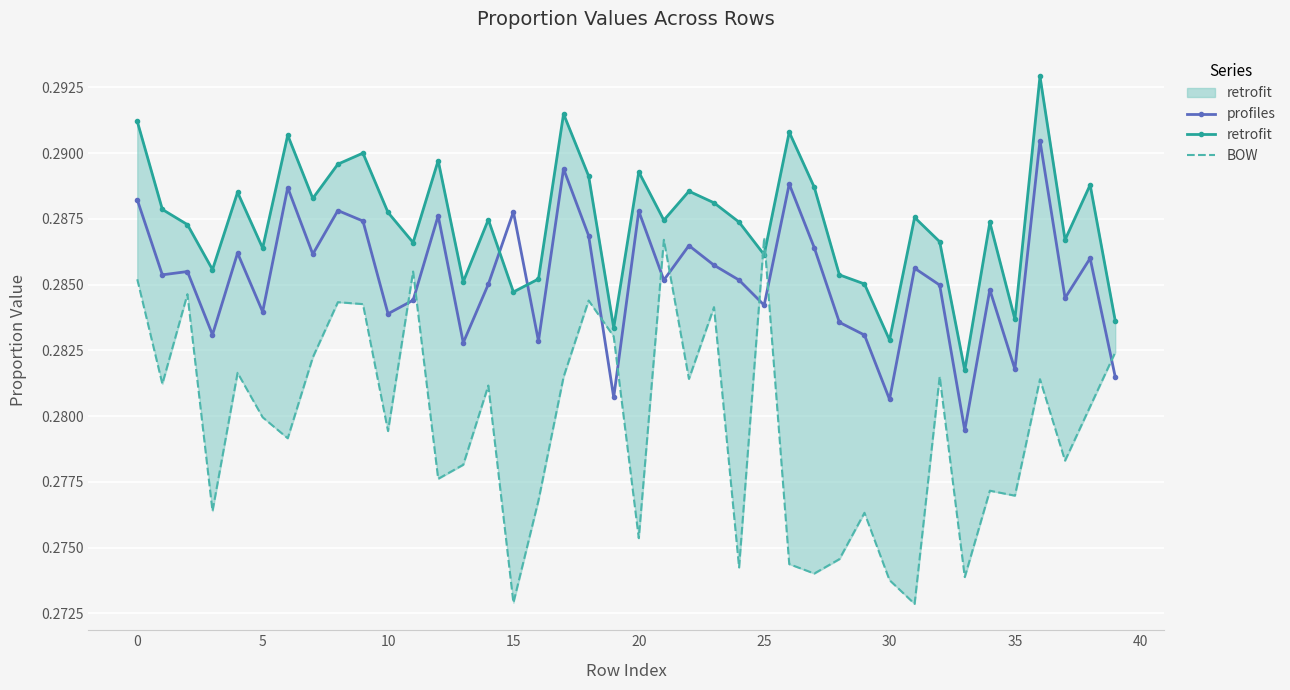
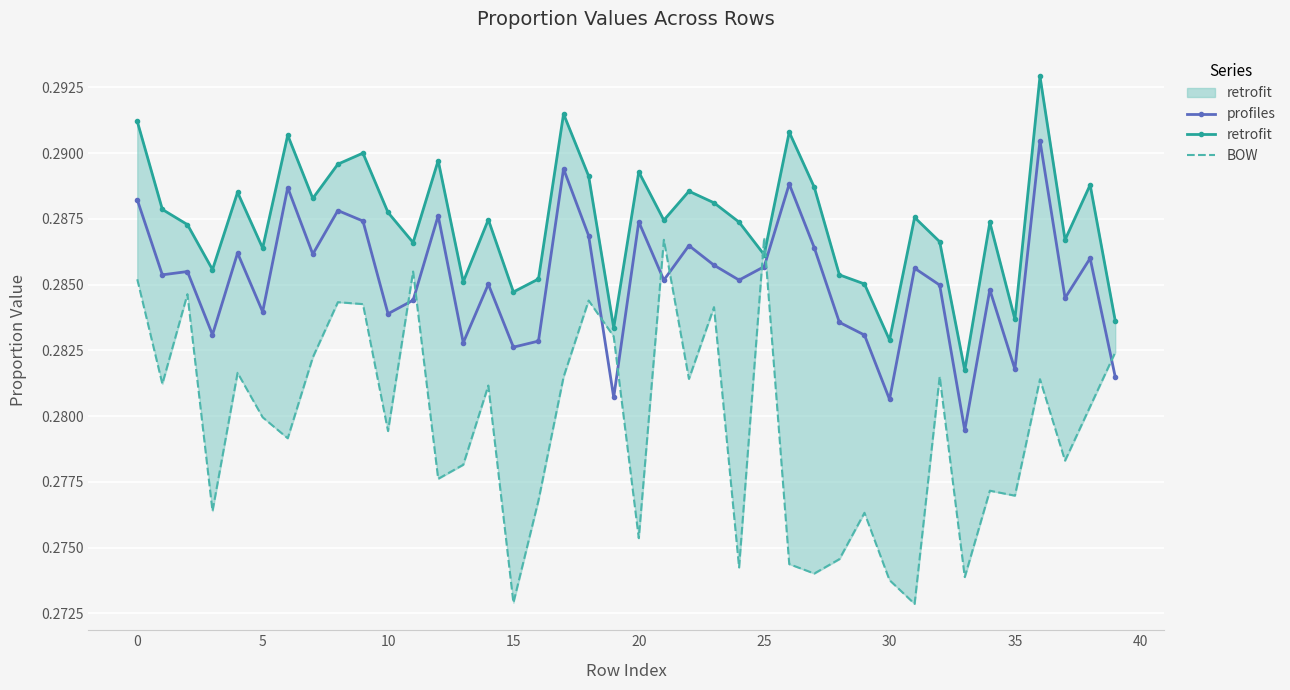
  {
    "profiles": {
      "0": 0.2882,
      "5": 0.2840,
      "10": 0.2839,
-     "15": 0.2878,
-     "20": 0.2878,
-     "25": 0.2842,
+     "15": 0.2826,
+     "20": 0.2874,
+     "25": 0.2857,
      "30": 0.2806,
      "35": 0.2818
    }
  }
